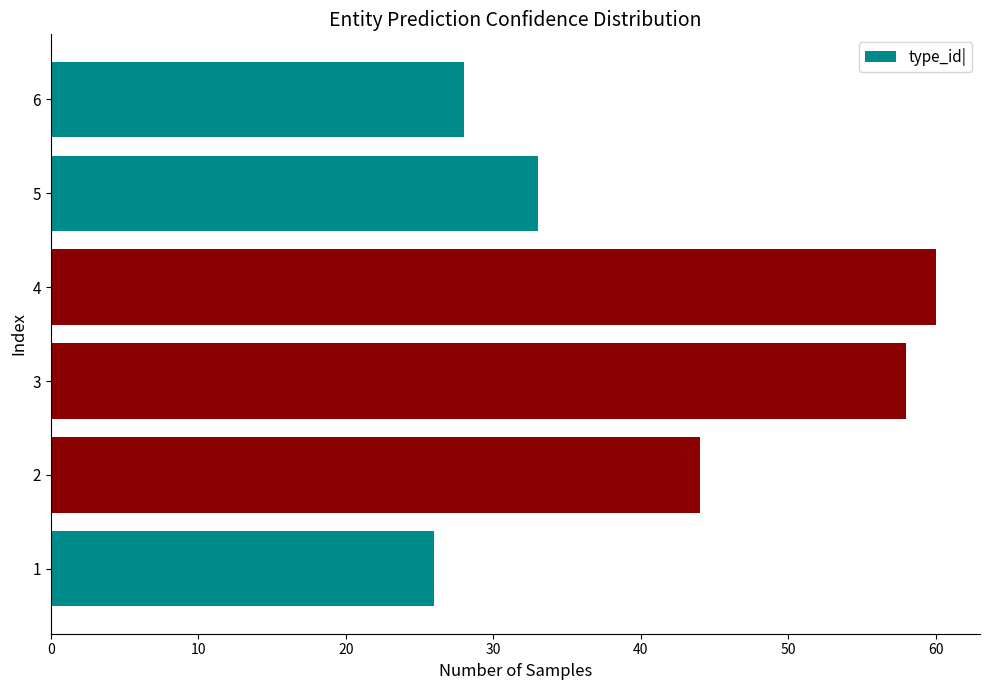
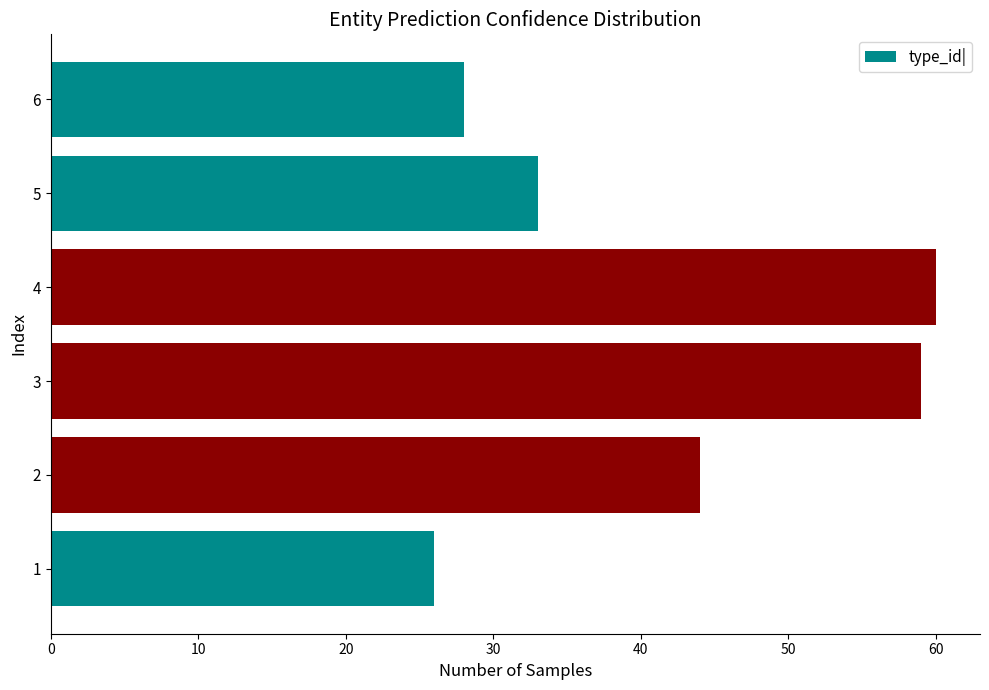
  {
    "6": 28,
    "5": 33,
    "4": 60,
-   "3": 58,
+   "3": 59,
    "2": 44,
    "1": 26
  }
